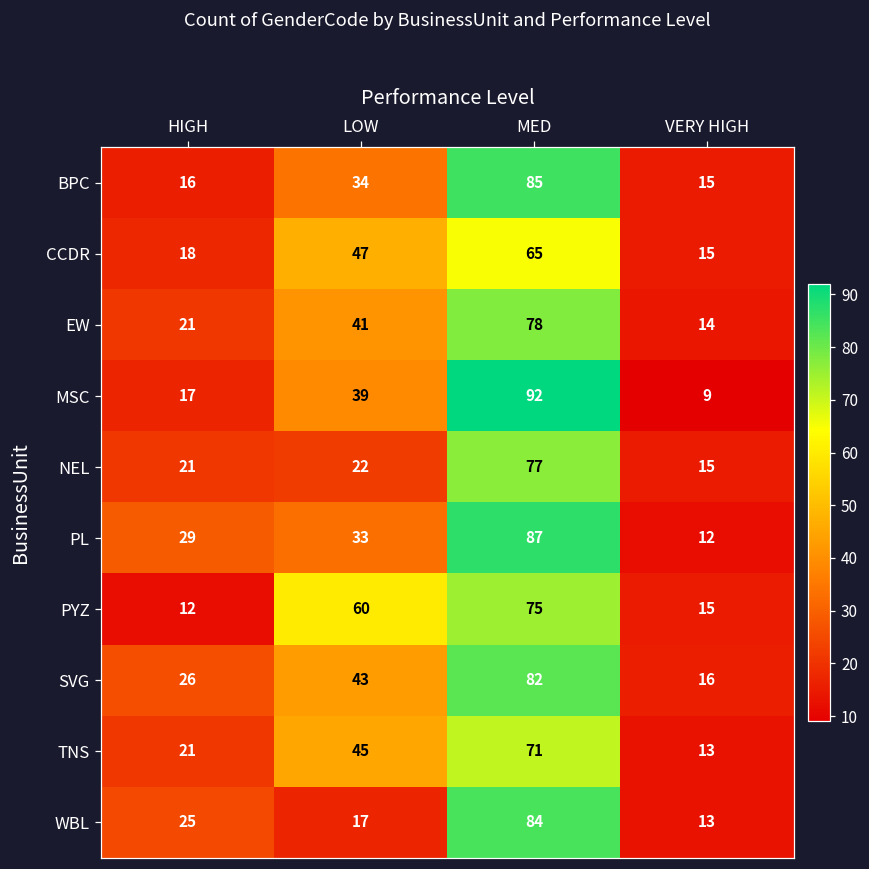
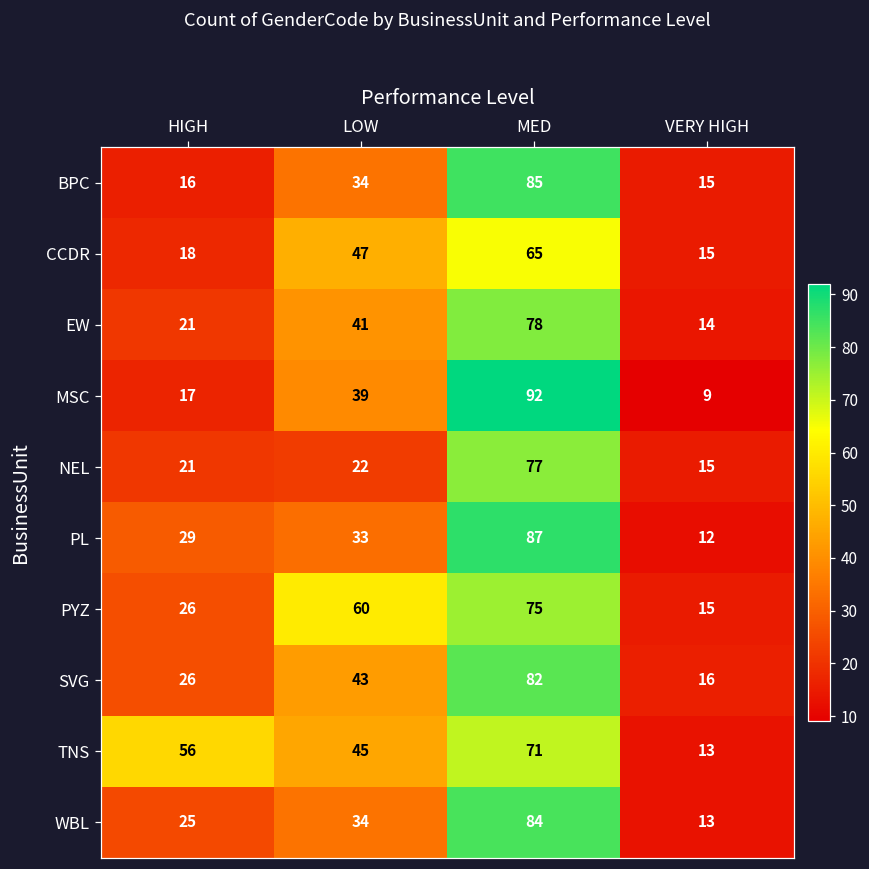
  {
    "BPC": {
      "HIGH": 16,
      "LOW": 34,
      "MED": 85,
      "VERY HIGH": 15
    },
    "CCDR": {
      "HIGH": 18,
      "LOW": 47,
      "MED": 65,
      "VERY HIGH": 15
    },
    "EW": {
      "HIGH": 21,
      "LOW": 41,
      "MED": 78,
      "VERY HIGH": 14
    },
    "MSC": {
      "HIGH": 17,
      "LOW": 39,
      "MED": 92,
      "VERY HIGH": 9
    },
    "NEL": {
      "HIGH": 21,
      "LOW": 22,
      "MED": 77,
      "VERY HIGH": 15
    },
    "PL": {
      "HIGH": 29,
      "LOW": 33,
      "MED": 87,
      "VERY HIGH": 12
    },
    "PYZ": {
-     "HIGH": 12,
+     "HIGH": 26,
      "LOW": 60,
      "MED": 75,
      "VERY HIGH": 15
    },
    "SVG": {
      "HIGH": 26,
      "LOW": 43,
      "MED": 82,
      "VERY HIGH": 16
    },
    "TNS": {
-     "HIGH": 21,
+     "HIGH": 56,
      "LOW": 45,
      "MED": 71,
      "VERY HIGH": 13
    },
    "WBL": {
      "HIGH": 25,
-     "LOW": 17,
+     "LOW": 34,
      "MED": 84,
      "VERY HIGH": 13
    }
  }
